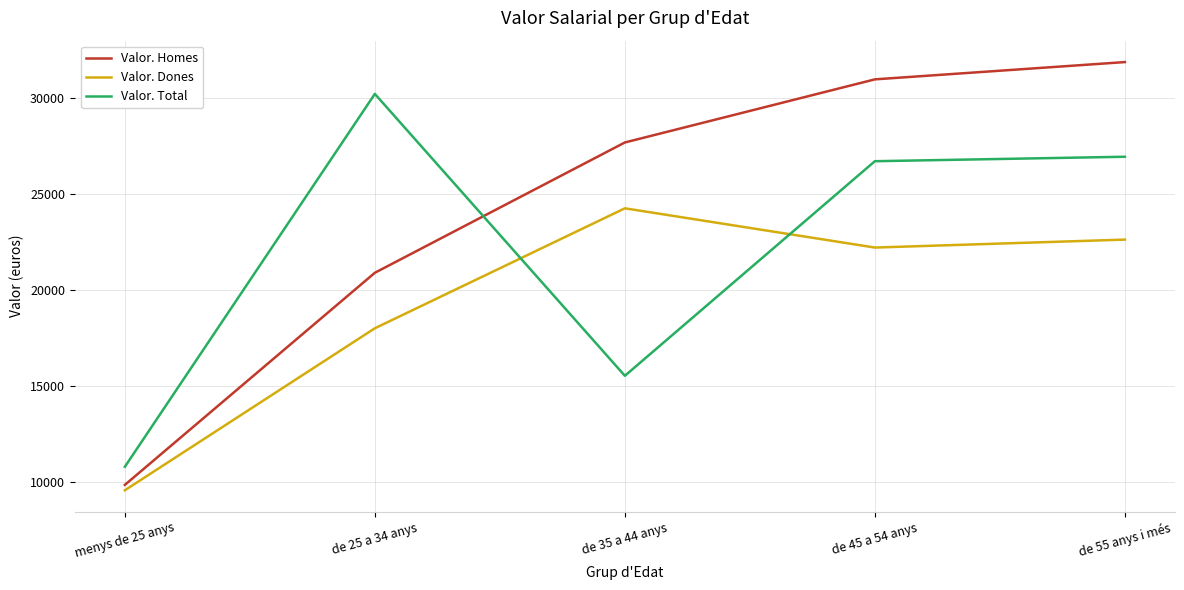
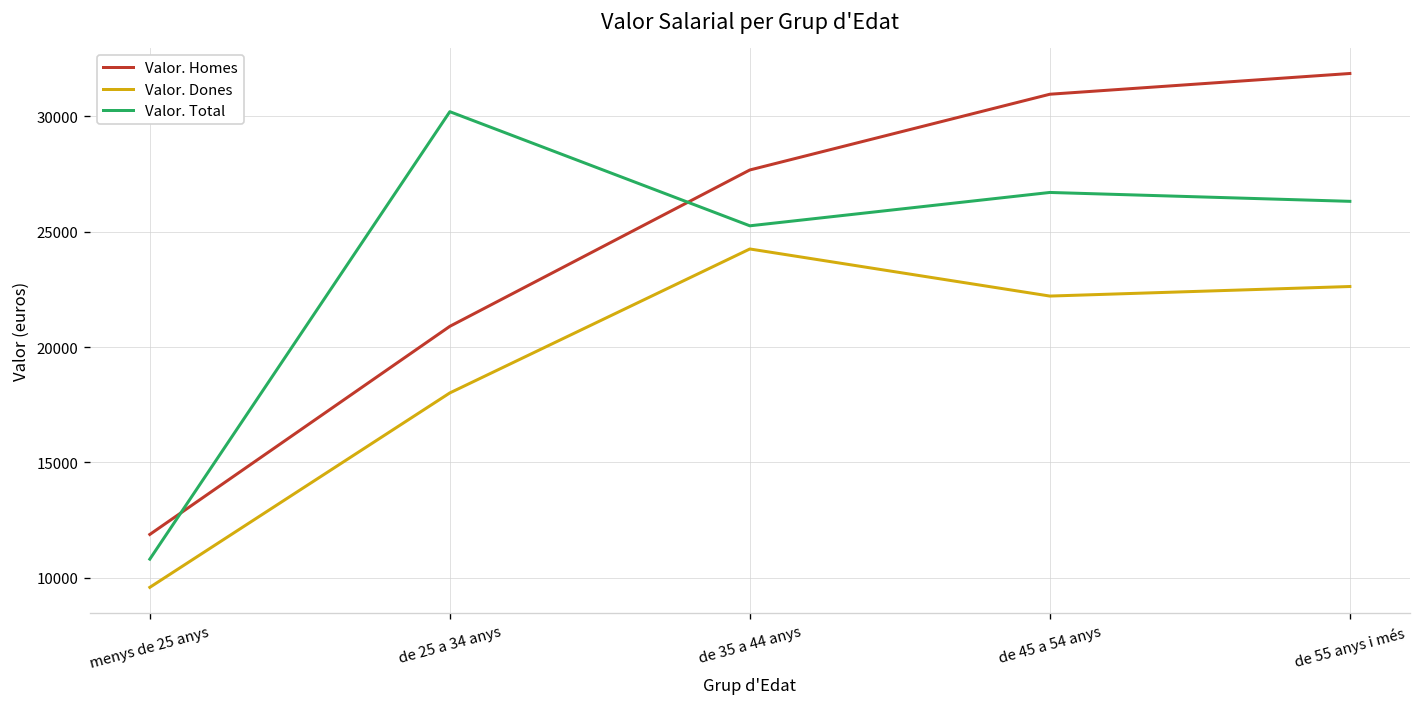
  {
    "Valor. Homes": {
-     "menys de 25 anys": 9900,
+     "menys de 25 anys": 11900,
      "de 25 a 34 anys": 20900,
      "de 35 a 44 anys": 27700,
      "de 45 a 54 anys": 31000,
      "de 55 anys i més": 31900
    },
    "Valor. Dones": {
      "menys de 25 anys": 9600,
      "de 25 a 34 anys": 18000,
      "de 35 a 44 anys": 24300,
      "de 45 a 54 anys": 22200,
      "de 55 anys i més": 22600
    },
    "Valor. Total": {
      "menys de 25 anys": 10800,
      "de 25 a 34 anys": 30200,
-     "de 35 a 44 anys": 15500,
+     "de 35 a 44 anys": 25300,
      "de 45 a 54 anys": 26700,
-     "de 55 anys i més": 26900
+     "de 55 anys i més": 26300
    }
  }
